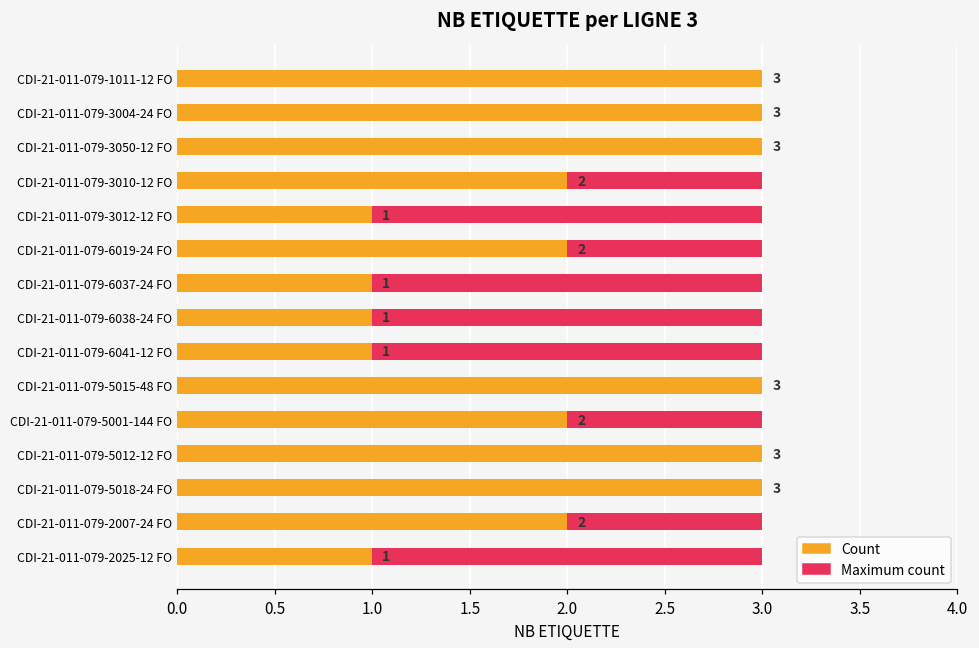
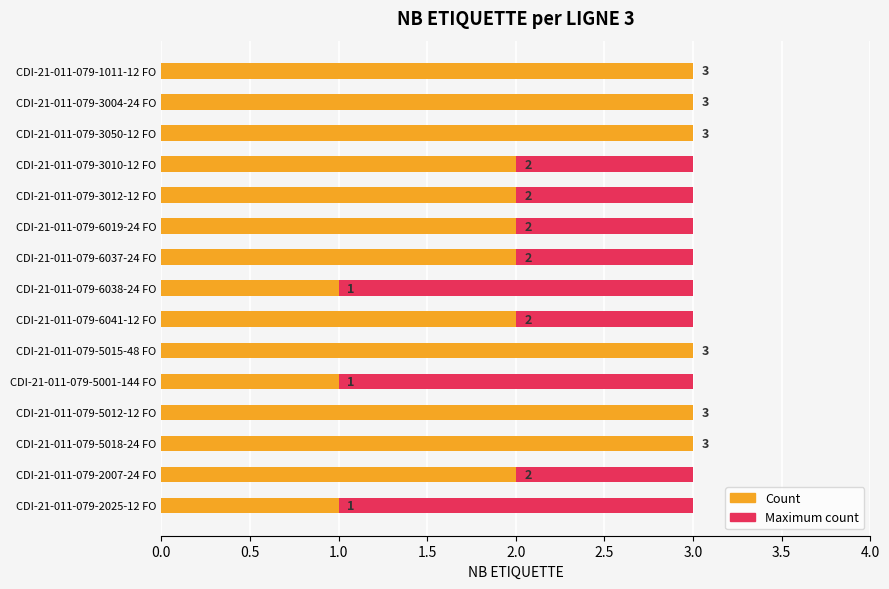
  {
    "Maximum count": {
      "CDI-21-011-079-1011-12 FO": 3,
      "CDI-21-011-079-3004-24 FO": 3,
      "CDI-21-011-079-3050-12 FO": 3,
      "CDI-21-011-079-5015-48 FO": 3,
      "CDI-21-011-079-5012-12 FO": 3,
      "CDI-21-011-079-5018-24 FO": 3
    },
    "Count": {
      "CDI-21-011-079-1011-12 FO": 3,
      "CDI-21-011-079-3004-24 FO": 3,
      "CDI-21-011-079-3050-12 FO": 3,
-     "CDI-21-011-079-3012-12 FO": 1,
-     "CDI-21-011-079-6037-24 FO": 1,
-     "CDI-21-011-079-6041-12 FO": 1,
+     "CDI-21-011-079-3012-12 FO": 2,
+     "CDI-21-011-079-6037-24 FO": 2,
+     "CDI-21-011-079-6041-12 FO": 2,
      "CDI-21-011-079-5015-48 FO": 3,
-     "CDI-21-011-079-5001-144 FO": 2,
+     "CDI-21-011-079-5001-144 FO": 1,
      "CDI-21-011-079-5012-12 FO": 3,
      "CDI-21-011-079-5018-24 FO": 3
    }
  }
